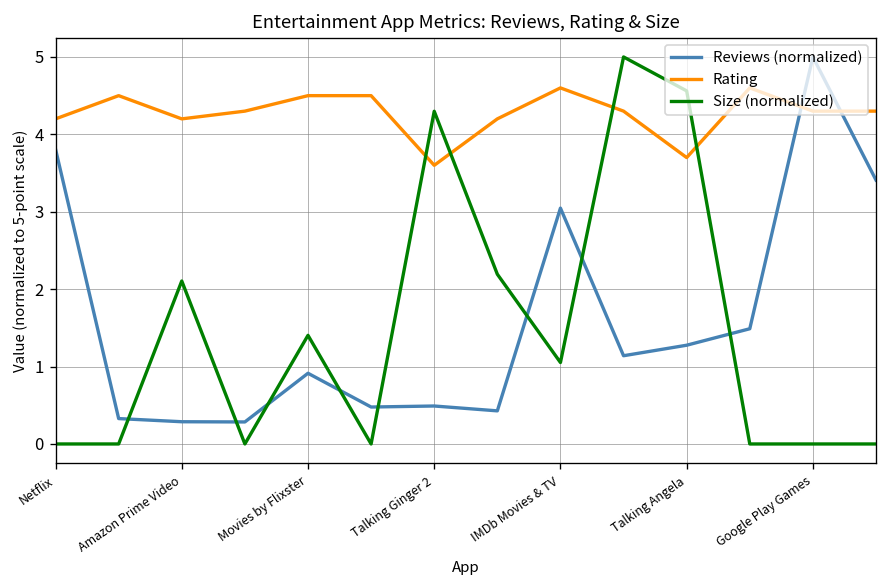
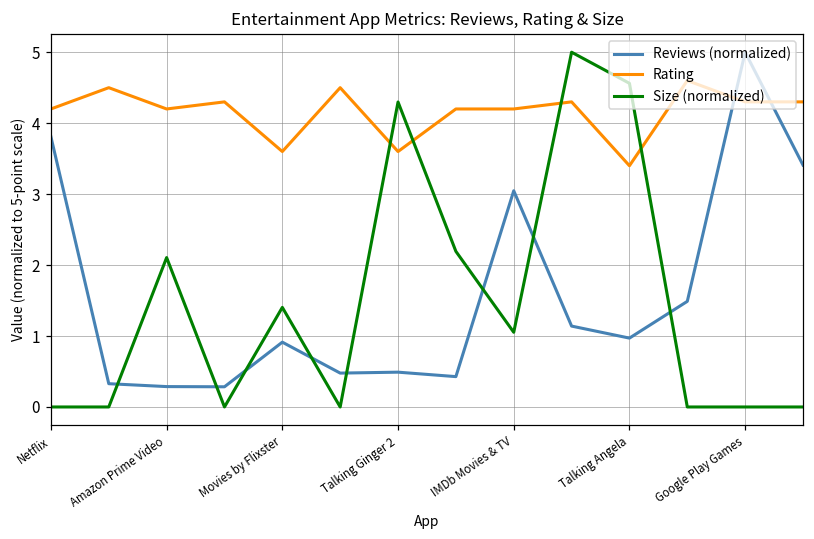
  {
    "Reviews (normalized)": {
      "Netflix": 3.8,
      "Amazon Prime Video": 0.3,
      "Movies by Flixster": 0.9,
      "Talking Ginger 2": 0.5,
      "IMDb Movies & TV": 3.0,
-     "Talking Angela": 1.3
+     "Talking Angela": 1.0
    },
    "Rating": {
      "Netflix": 4.2,
      "Amazon Prime Video": 4.2,
-     "Movies by Flixster": 4.5,
+     "Movies by Flixster": 3.6,
      "Talking Ginger 2": 3.6,
-     "IMDb Movies & TV": 4.6,
-     "Talking Angela": 3.7
+     "IMDb Movies & TV": 4.2,
+     "Talking Angela": 3.4
    },
    "Size (normalized)": {
      "Netflix": 0.0,
      "Amazon Prime Video": 2.1,
      "Movies by Flixster": 1.4,
      "Talking Ginger 2": 4.3,
      "IMDb Movies & TV": 1.1,
      "Google Play Games": 0.0
    }
  }
